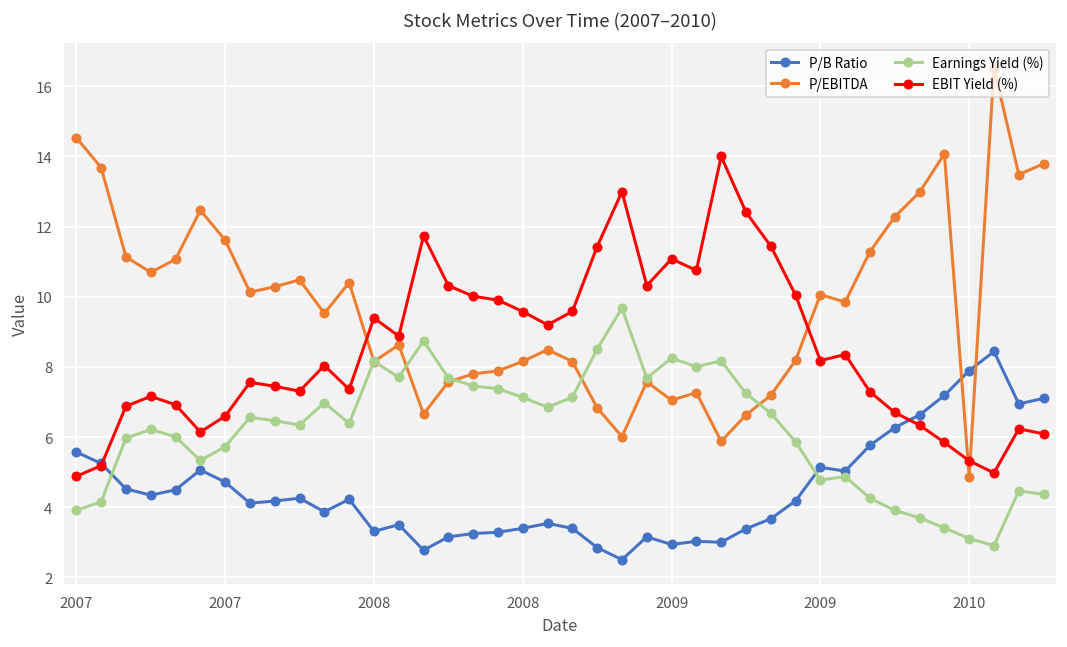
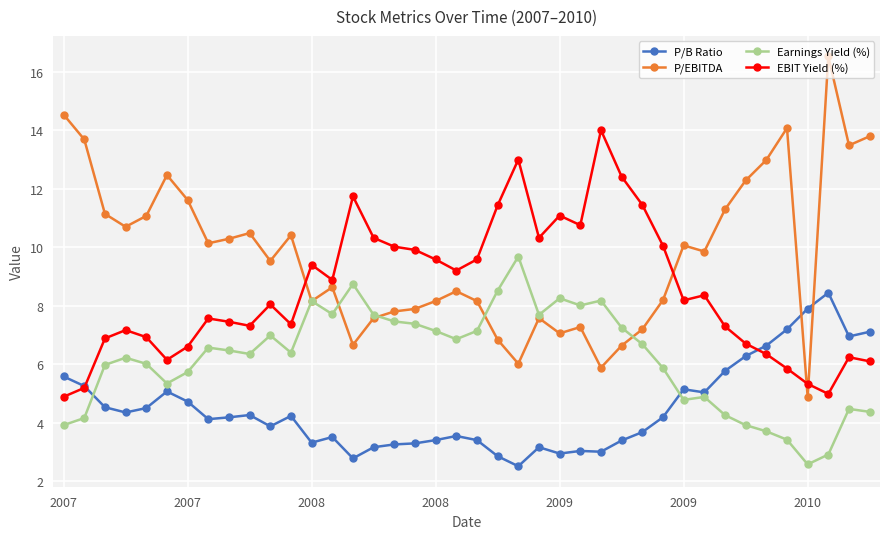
  {
    "P/B Ratio": {
      "2010": 7.9
    },
    "P/EBITDA": {
      "2010": 4.9
    },
    "Earnings Yield (%)": {
-     "2010": 3.1
+     "2010": 2.6
    },
    "EBIT Yield (%)": {
      "2010": 5.3
    }
  }
